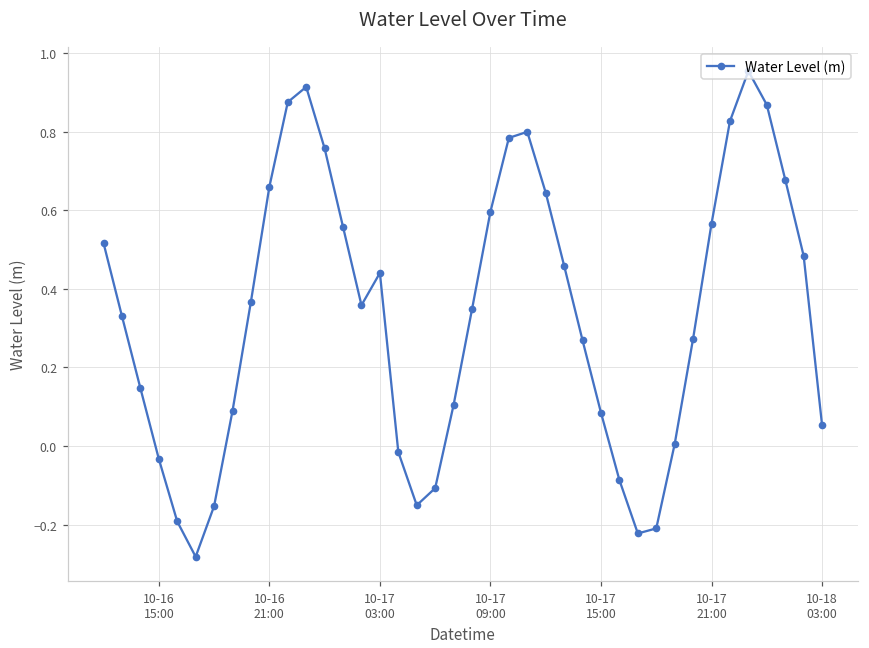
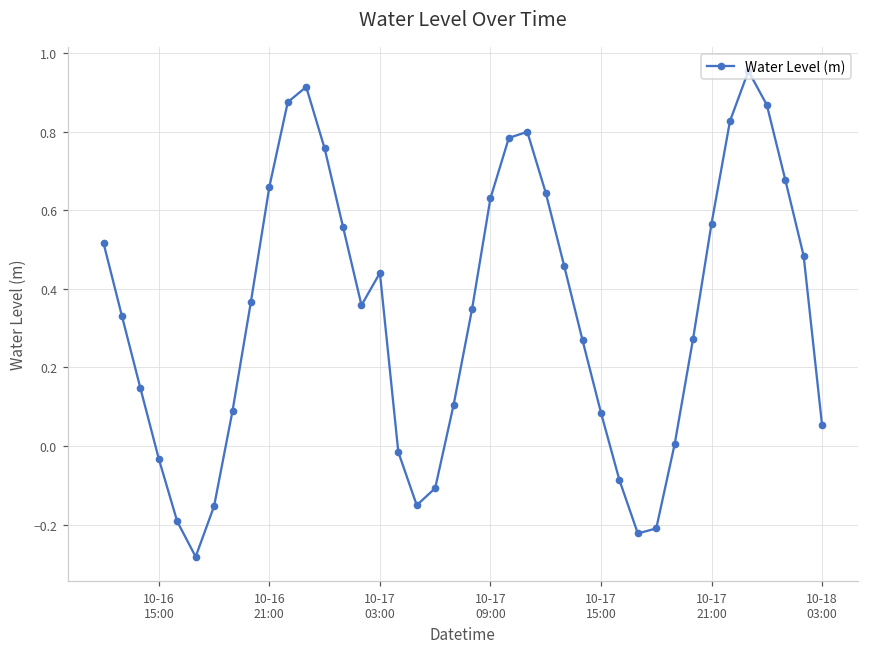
  {
    "10-16 15:00": -0.03,
    "10-16 21:00": 0.66,
    "10-17 03:00": 0.44,
-   "10-17 09:00": 0.60,
+   "10-17 09:00": 0.63,
    "10-17 15:00": 0.08,
    "10-17 21:00": 0.57,
    "10-18 03:00": 0.05
  }
